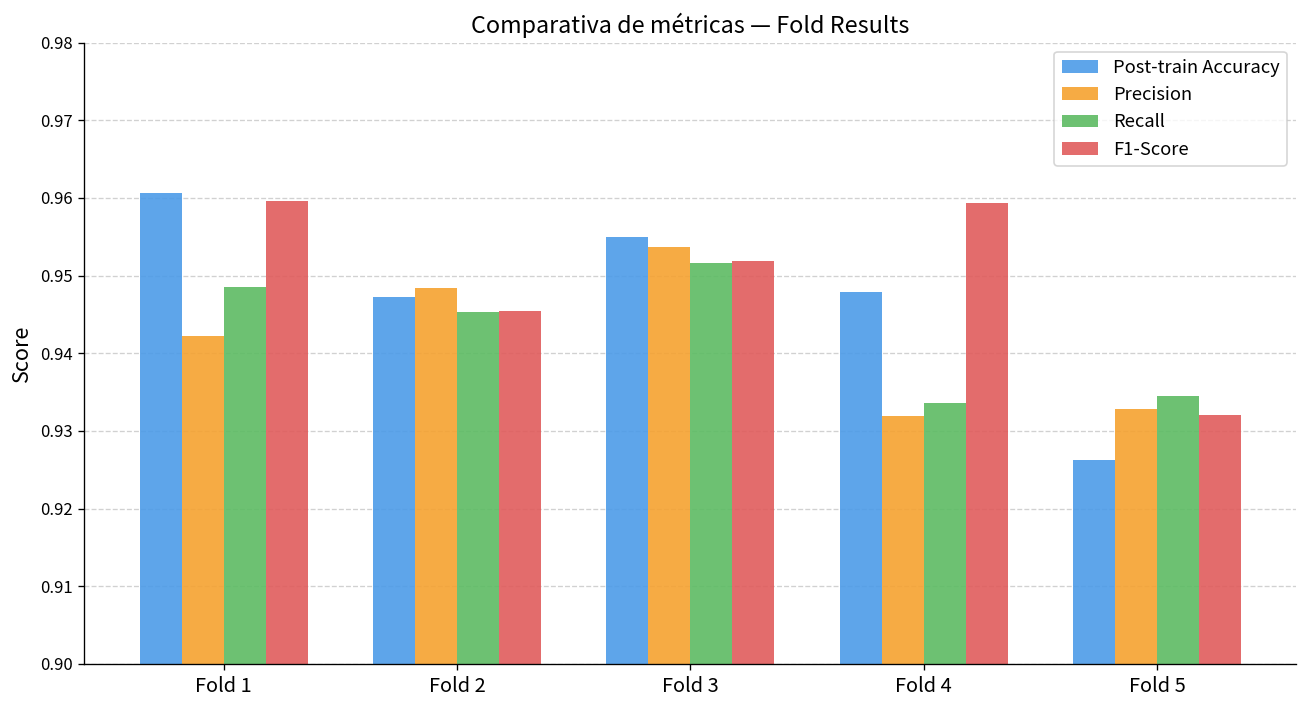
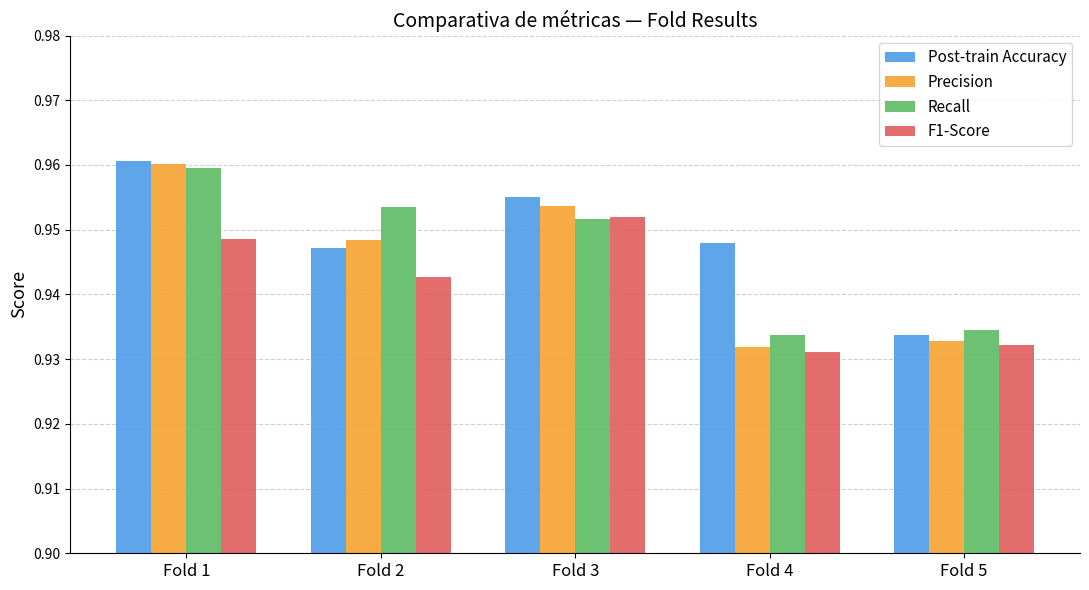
  {
    "Post-train Accuracy": {
      "Fold 1": 0.961,
      "Fold 2": 0.947,
      "Fold 3": 0.955,
      "Fold 4": 0.948,
-     "Fold 5": 0.926
+     "Fold 5": 0.934
    },
    "Precision": {
-     "Fold 1": 0.942,
+     "Fold 1": 0.960,
      "Fold 2": 0.948,
      "Fold 3": 0.954,
      "Fold 4": 0.932,
      "Fold 5": 0.933
    },
    "Recall": {
-     "Fold 1": 0.949,
-     "Fold 2": 0.945,
+     "Fold 1": 0.959,
+     "Fold 2": 0.953,
      "Fold 3": 0.952,
      "Fold 4": 0.934,
      "Fold 5": 0.935
    },
    "F1-Score": {
-     "Fold 1": 0.960,
-     "Fold 2": 0.946,
+     "Fold 1": 0.949,
+     "Fold 2": 0.943,
      "Fold 3": 0.952,
-     "Fold 4": 0.959,
+     "Fold 4": 0.931,
      "Fold 5": 0.932
    }
  }
